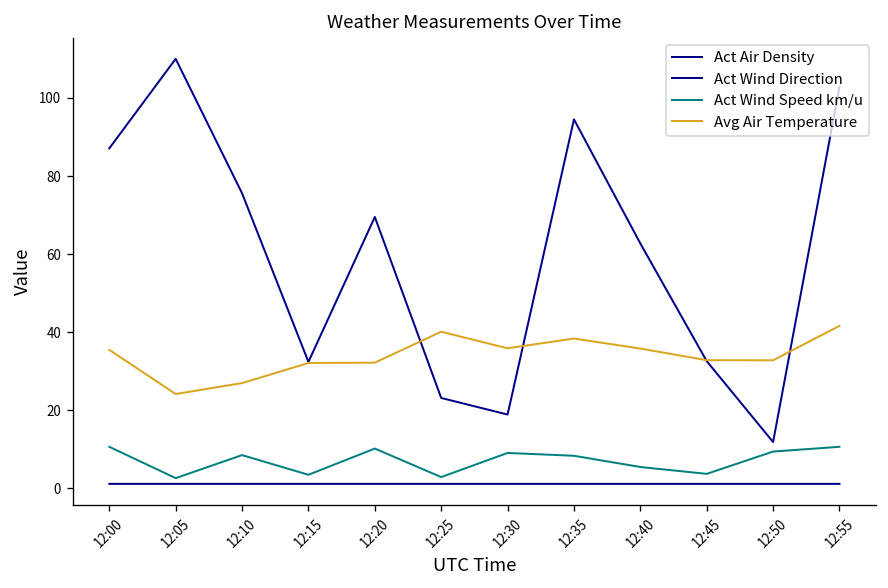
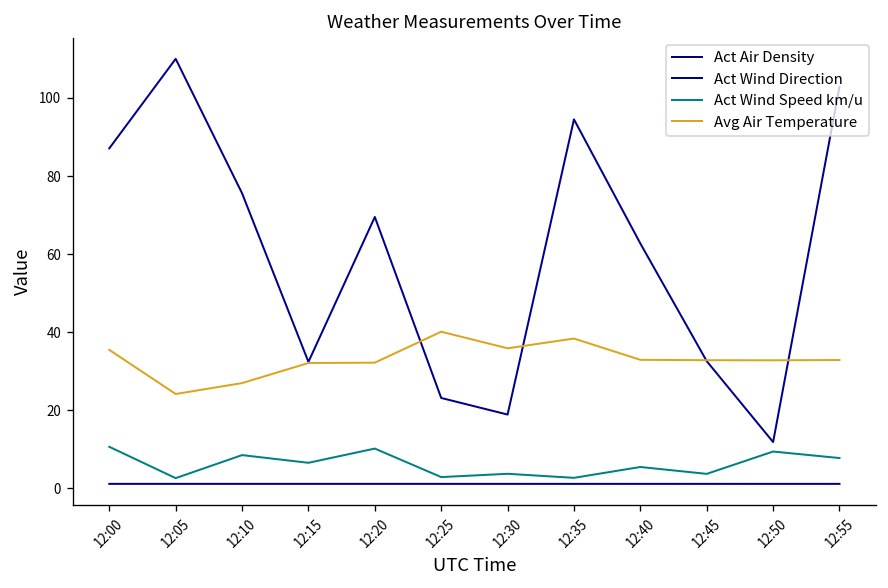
  {
    "Act Wind Speed km/u": {
      "12:00": 11,
      "12:05": 3,
      "12:10": 9,
-     "12:15": 3,
+     "12:15": 7,
      "12:20": 10,
      "12:25": 3,
-     "12:30": 9,
-     "12:35": 8,
+     "12:30": 4,
+     "12:35": 3,
      "12:40": 5,
      "12:45": 4,
      "12:50": 9,
-     "12:55": 11
+     "12:55": 8
    },
    "Avg Air Temperature": {
      "12:00": 35,
      "12:05": 24,
      "12:10": 27,
      "12:20": 32,
      "12:25": 40,
      "12:30": 36,
      "12:35": 38,
-     "12:40": 36,
+     "12:40": 33,
      "12:50": 33,
-     "12:55": 42
+     "12:55": 33
    }
  }
